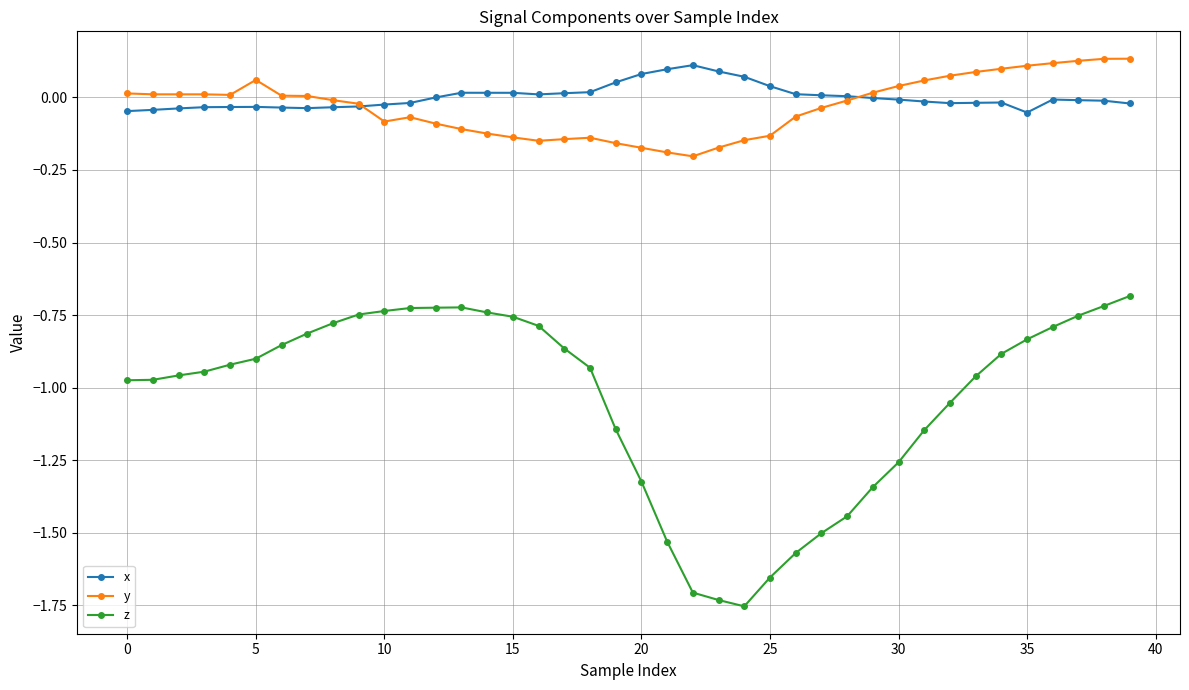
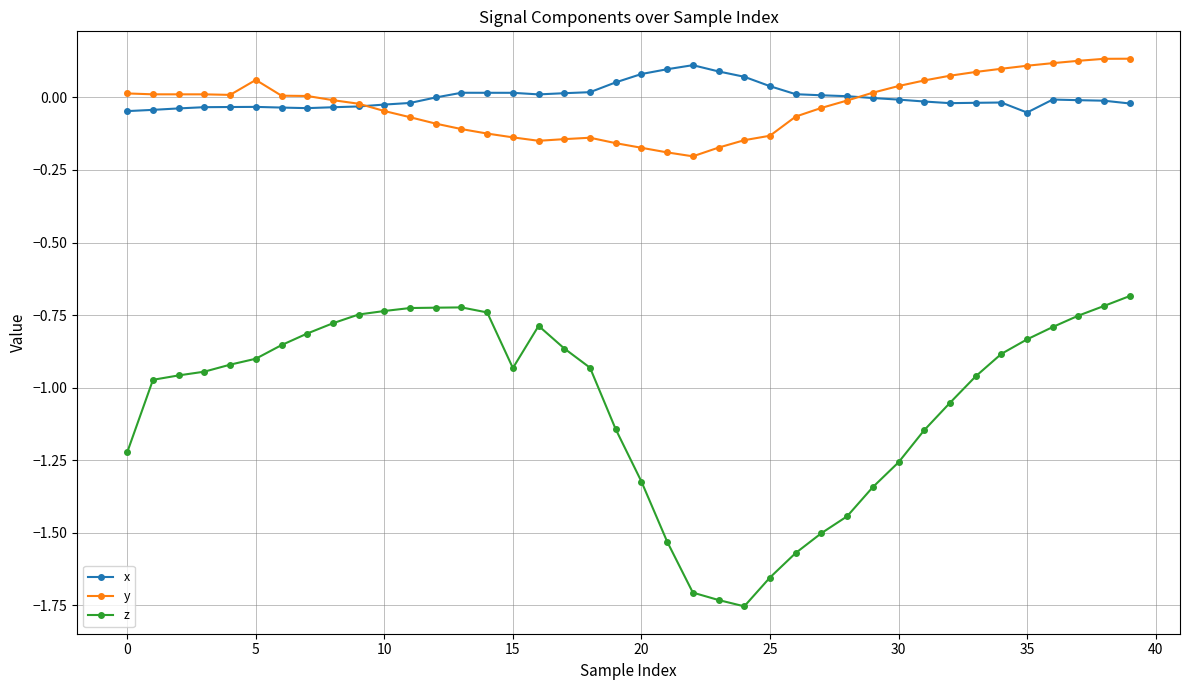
  {
    "x": {
      "0": -0.05,
      "5": -0.03,
      "10": -0.02,
      "15": 0.02,
      "20": 0.08,
      "25": 0.04,
      "30": -0.01,
      "35": -0.05
    },
    "y": {
      "0": 0.01,
      "5": 0.06,
-     "10": -0.08,
+     "10": -0.05,
      "15": -0.14,
      "20": -0.17,
      "25": -0.13,
      "30": 0.04,
      "35": 0.11
    },
    "z": {
-     "0": -0.97,
+     "0": -1.22,
      "5": -0.90,
      "10": -0.74,
-     "15": -0.76,
+     "15": -0.93,
      "20": -1.32,
      "25": -1.65,
      "30": -1.26,
      "35": -0.83
    }
  }
